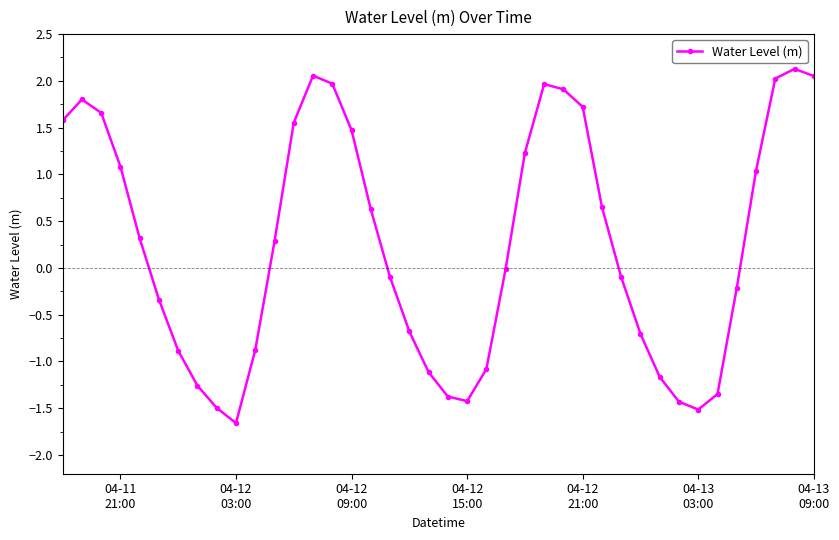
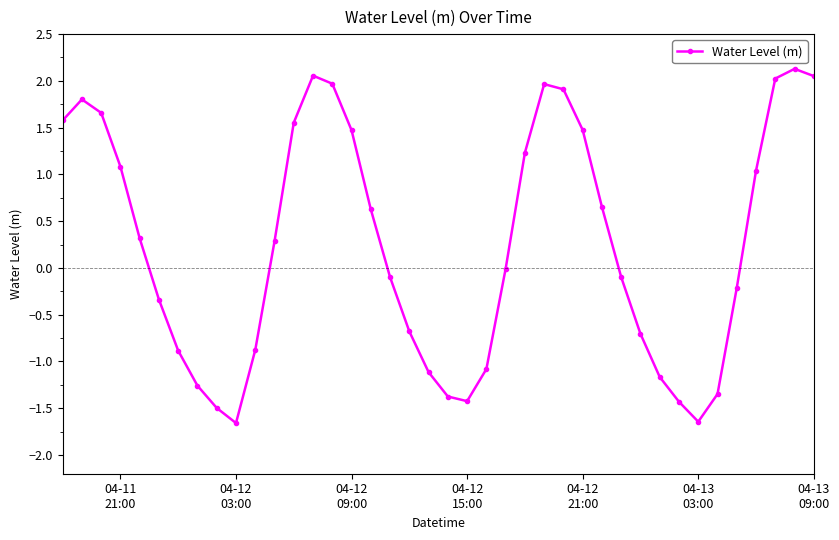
  {
    "04-11 21:00": 1.1,
    "04-12 03:00": -1.7,
    "04-12 09:00": 1.5,
    "04-12 15:00": -1.4,
-   "04-12 21:00": 1.7,
-   "04-13 03:00": -1.5,
+   "04-12 21:00": 1.5,
+   "04-13 03:00": -1.6,
    "04-13 09:00": 2.1
  }
